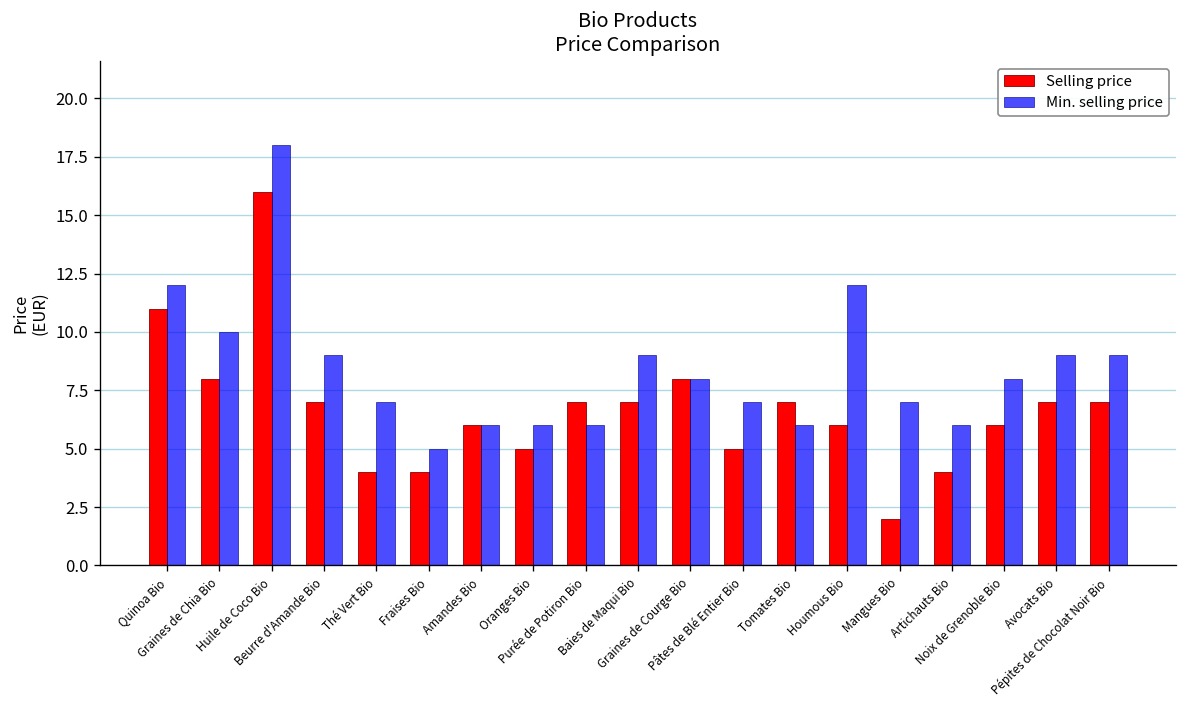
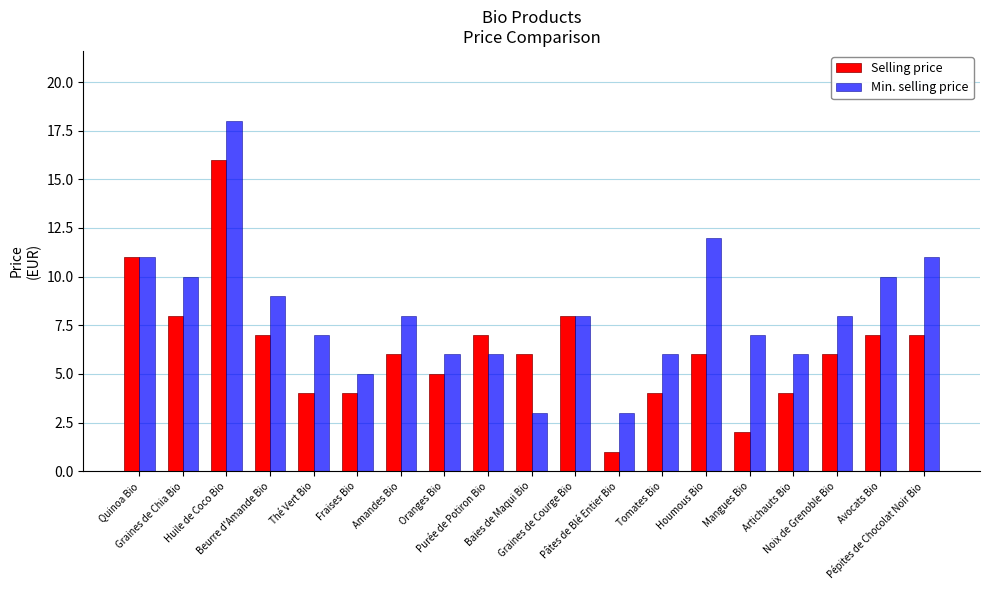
  {
    "Selling price": {
      "Quinoa Bio": 11,
      "Graines de Chia Bio": 8,
      "Huile de Coco Bio": 16,
      "Beurre d'Amande Bio": 7,
      "Thé Vert Bio": 4,
      "Fraises Bio": 4,
      "Amandes Bio": 6,
      "Oranges Bio": 5,
      "Purée de Potiron Bio": 7,
-     "Baies de Maqui Bio": 7,
+     "Baies de Maqui Bio": 6,
      "Graines de Courge Bio": 8,
-     "Pâtes de Blé Entier Bio": 5,
-     "Tomates Bio": 7,
+     "Pâtes de Blé Entier Bio": 1,
+     "Tomates Bio": 4,
      "Houmous Bio": 6,
      "Mangues Bio": 2,
      "Artichauts Bio": 4,
      "Noix de Grenoble Bio": 6,
      "Avocats Bio": 7,
      "Pépites de Chocolat Noir Bio": 7
    },
    "Min. selling price": {
-     "Quinoa Bio": 12,
+     "Quinoa Bio": 11,
      "Graines de Chia Bio": 10,
      "Huile de Coco Bio": 18,
      "Beurre d'Amande Bio": 9,
      "Thé Vert Bio": 7,
      "Fraises Bio": 5,
-     "Amandes Bio": 6,
+     "Amandes Bio": 8,
      "Oranges Bio": 6,
      "Purée de Potiron Bio": 6,
-     "Baies de Maqui Bio": 9,
+     "Baies de Maqui Bio": 3,
      "Graines de Courge Bio": 8,
-     "Pâtes de Blé Entier Bio": 7,
+     "Pâtes de Blé Entier Bio": 3,
      "Tomates Bio": 6,
      "Houmous Bio": 12,
      "Mangues Bio": 7,
      "Artichauts Bio": 6,
      "Noix de Grenoble Bio": 8,
-     "Avocats Bio": 9,
-     "Pépites de Chocolat Noir Bio": 9
+     "Avocats Bio": 10,
+     "Pépites de Chocolat Noir Bio": 11
    }
  }
